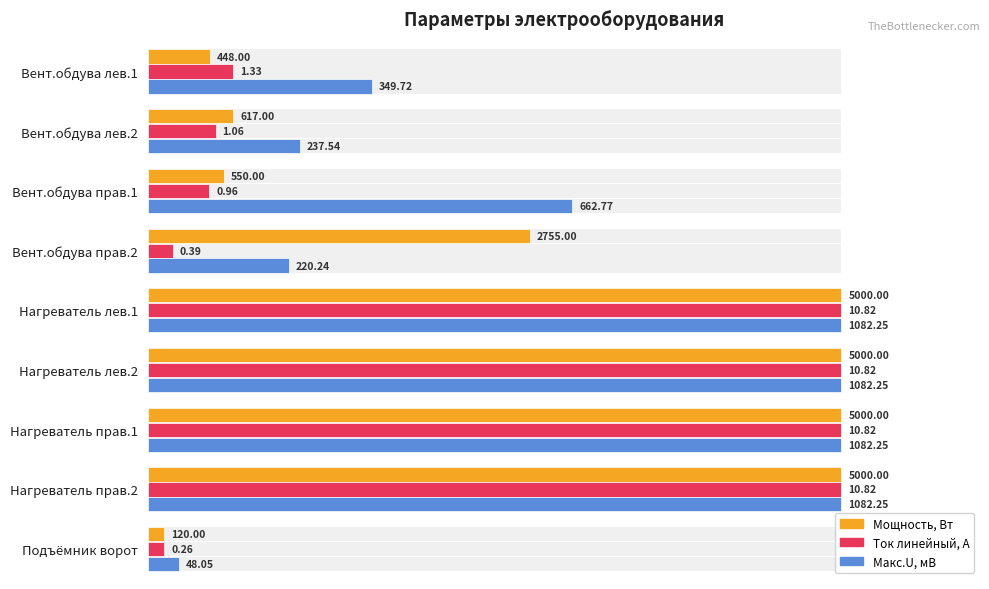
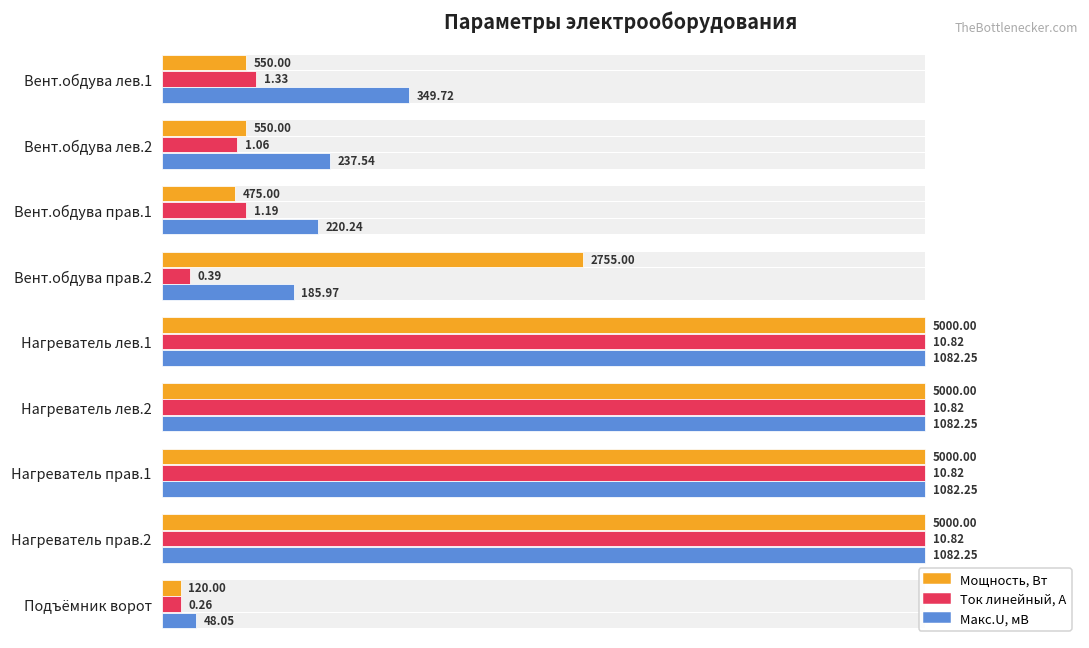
  {
    "Мощность, Вт": {
-     "Вент.обдува лев.1": 448.00,
-     "Вент.обдува лев.2": 617.00,
-     "Вент.обдува прав.1": 550.00
+     "Вент.обдува лев.1": 550.00,
+     "Вент.обдува лев.2": 550.00,
+     "Вент.обдува прав.1": 475.00
    },
    "Ток линейный, А": {
-     "Вент.обдува прав.1": 0.96
+     "Вент.обдува прав.1": 1.19
    },
    "Макс.U, мВ": {
-     "Вент.обдува прав.1": 662.77,
-     "Вент.обдува прав.2": 220.24
+     "Вент.обдува прав.1": 220.24,
+     "Вент.обдува прав.2": 185.97
    }
  }
